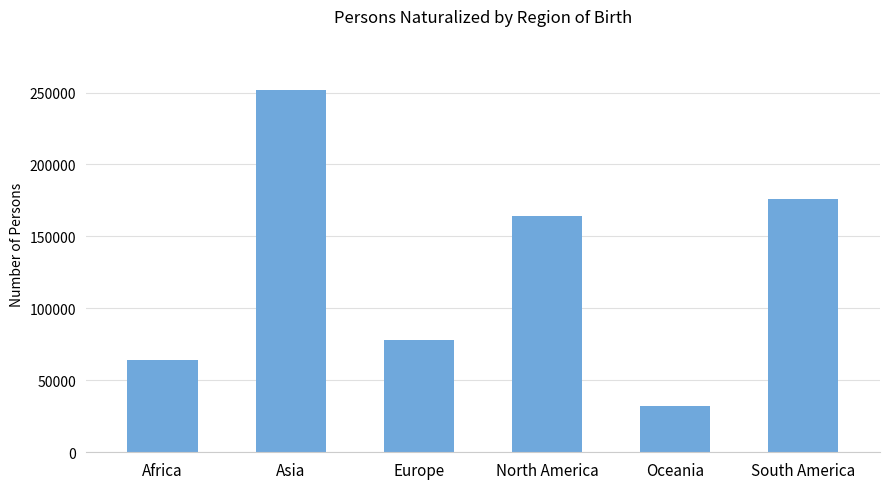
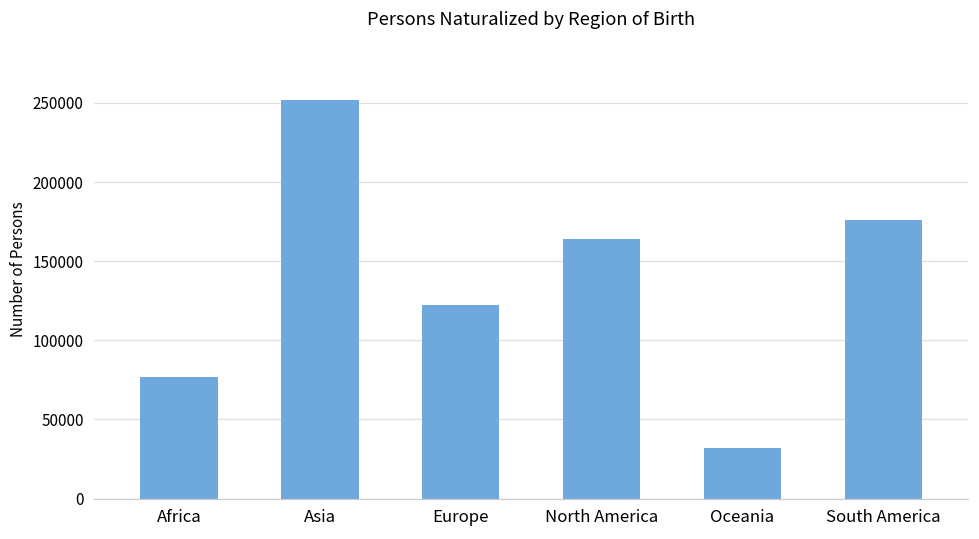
  {
-   "Africa": 64000,
+   "Africa": 77000,
    "Asia": 252000,
-   "Europe": 78000,
+   "Europe": 122000,
    "North America": 164000,
    "Oceania": 32000,
    "South America": 176000
  }
